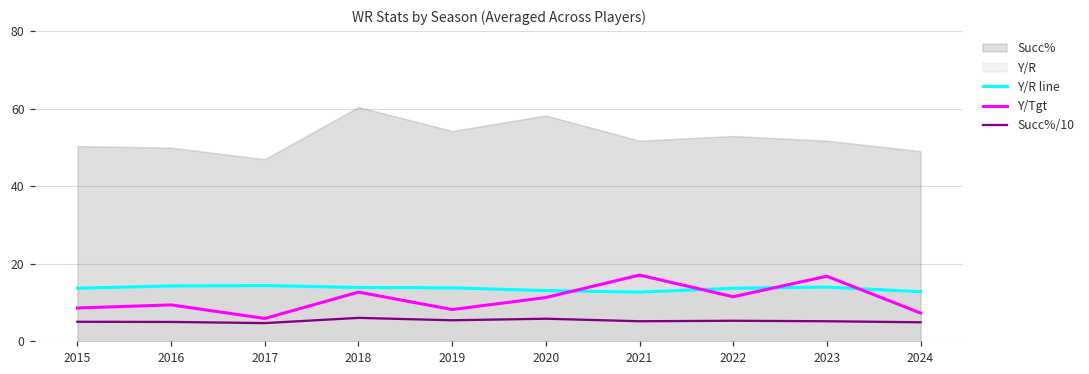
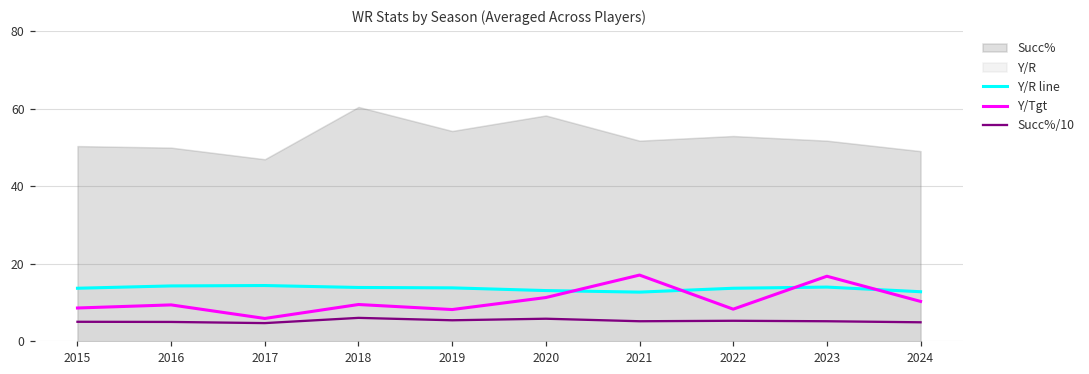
  {
    "Y/Tgt": {
      "2015": 9,
      "2016": 9,
      "2017": 6,
-     "2018": 13,
+     "2018": 10,
      "2019": 8,
      "2020": 11,
      "2021": 17,
-     "2022": 12,
+     "2022": 8,
      "2023": 17,
-     "2024": 7
+     "2024": 10
    },
    "Succ%/10": {
      "2015": 5,
      "2016": 5,
      "2017": 5,
      "2018": 6,
      "2019": 5,
      "2020": 6,
      "2021": 5,
      "2022": 5,
      "2023": 5,
      "2024": 5
    }
  }
